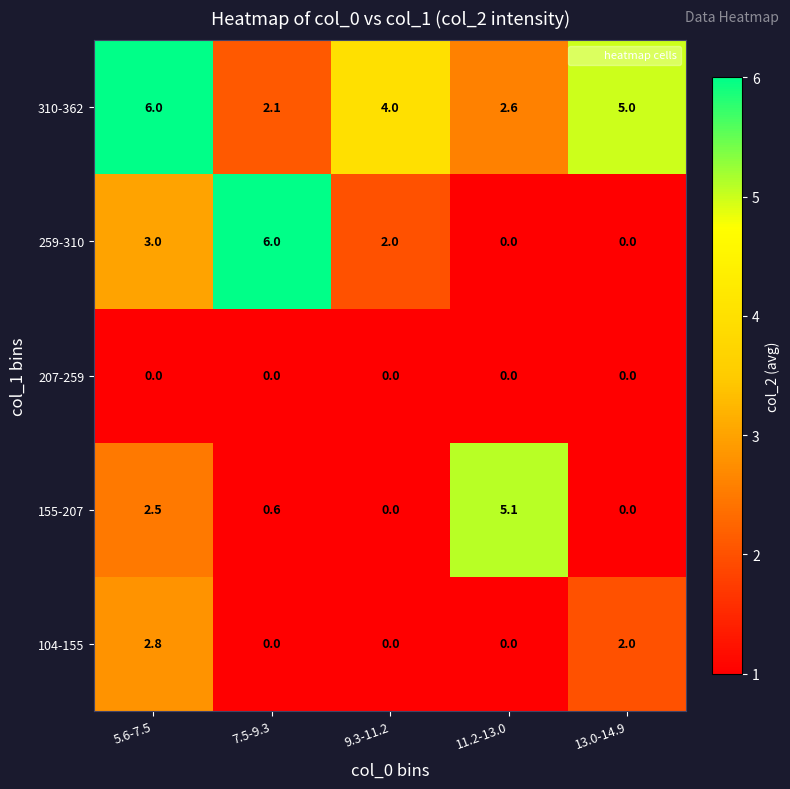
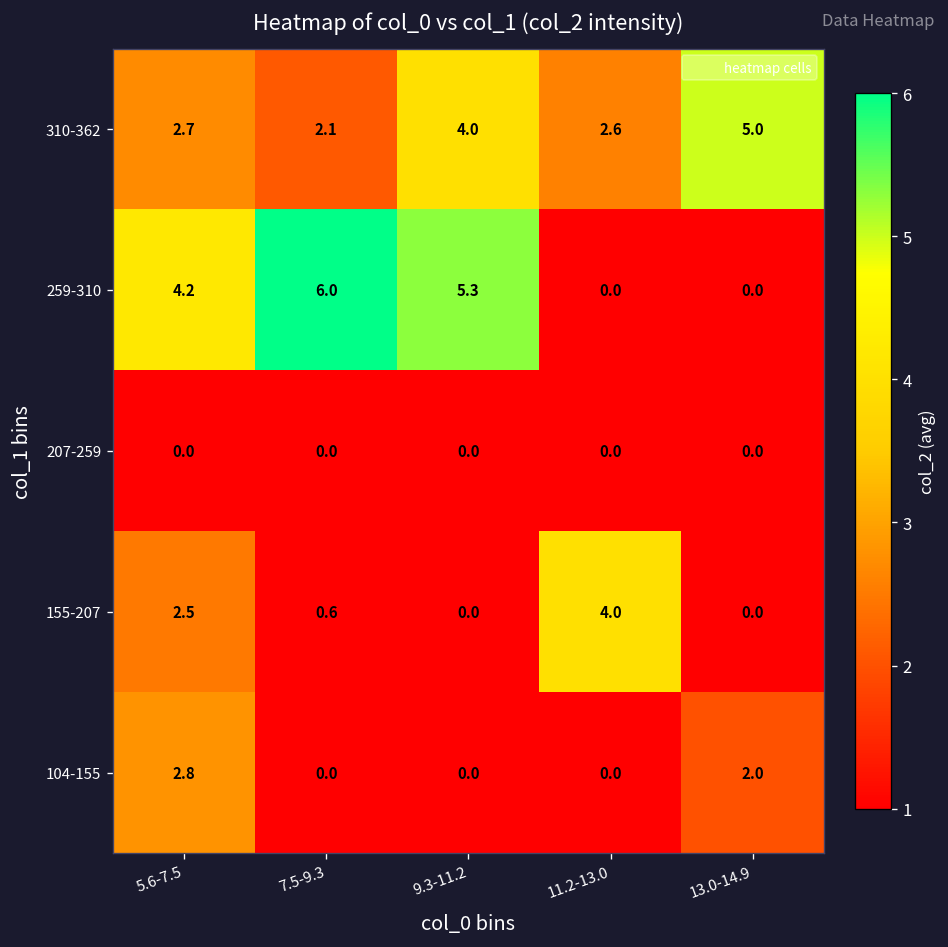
  {
    "310-362": {
-     "5.6-7.5": 6.0,
+     "5.6-7.5": 2.7,
      "7.5-9.3": 2.1,
      "9.3-11.2": 4.0,
      "11.2-13.0": 2.6,
      "13.0-14.9": 5.0
    },
    "259-310": {
-     "5.6-7.5": 3.0,
+     "5.6-7.5": 4.2,
      "7.5-9.3": 6.0,
-     "9.3-11.2": 2.0,
+     "9.3-11.2": 5.3,
      "11.2-13.0": 0.0,
      "13.0-14.9": 0.0
    },
    "207-259": {
      "5.6-7.5": 0.0,
      "7.5-9.3": 0.0,
      "9.3-11.2": 0.0,
      "11.2-13.0": 0.0,
      "13.0-14.9": 0.0
    },
    "155-207": {
      "5.6-7.5": 2.5,
      "7.5-9.3": 0.6,
      "9.3-11.2": 0.0,
-     "11.2-13.0": 5.1,
+     "11.2-13.0": 4.0,
      "13.0-14.9": 0.0
    },
    "104-155": {
      "5.6-7.5": 2.8,
      "7.5-9.3": 0.0,
      "9.3-11.2": 0.0,
      "11.2-13.0": 0.0,
      "13.0-14.9": 2.0
    }
  }
